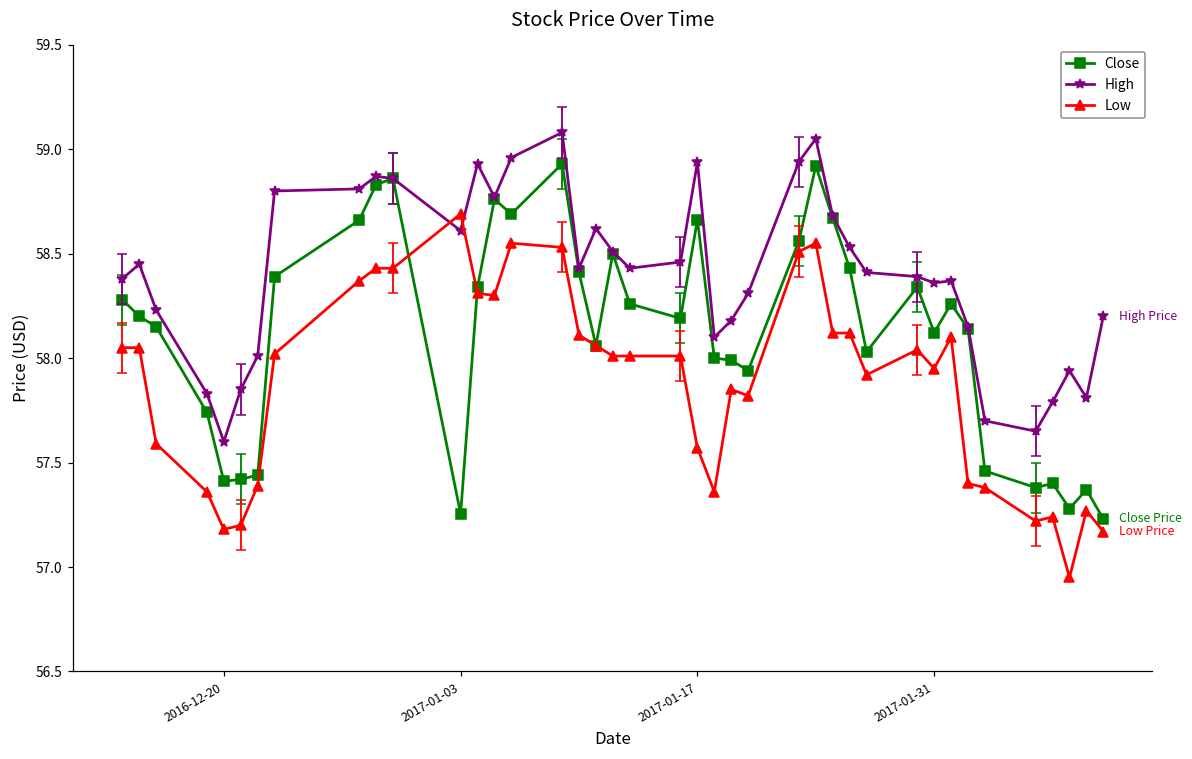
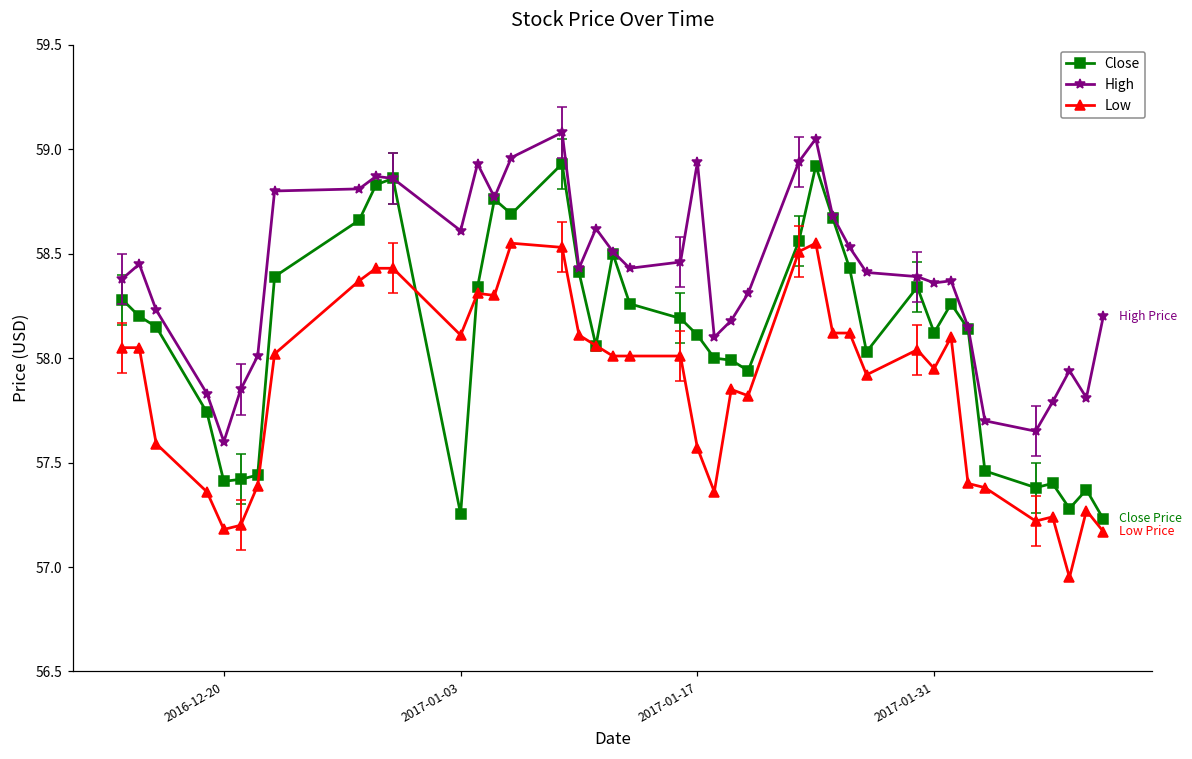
  {
    "Close": {
      "2016-12-20": 57.41,
      "2017-01-03": 57.25,
-     "2017-01-17": 58.66,
+     "2017-01-17": 58.11,
      "2017-01-31": 58.12
    },
    "High": {
      "2016-12-20": 57.60,
      "2017-01-03": 58.61,
      "2017-01-17": 58.94,
      "2017-01-31": 58.36
    },
    "Low": {
      "2016-12-20": 57.18,
-     "2017-01-03": 58.69,
+     "2017-01-03": 58.11,
      "2017-01-17": 57.57,
      "2017-01-31": 57.95
    }
  }
